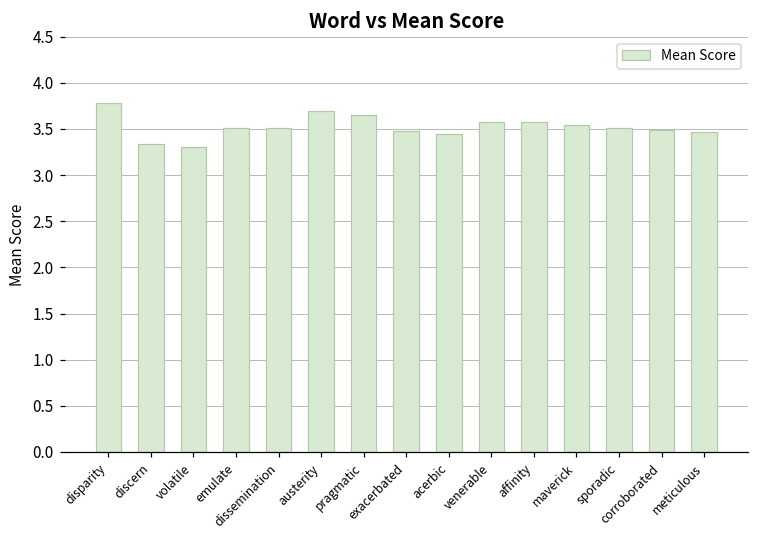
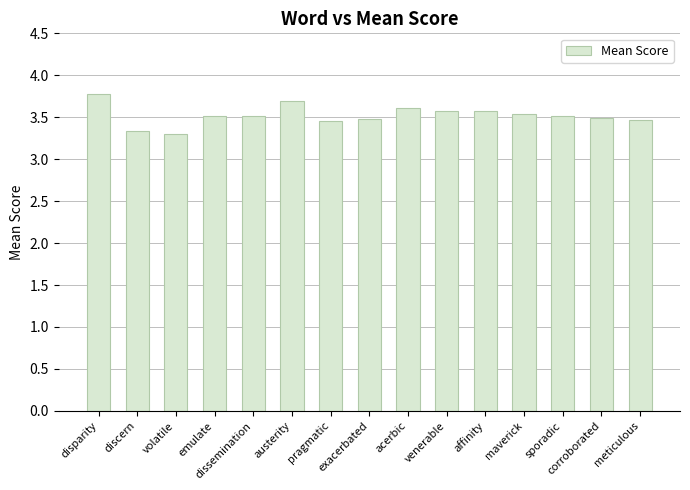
  {
    "disparity": 3.8,
    "discern": 3.3,
    "volatile": 3.3,
    "emulate": 3.5,
    "dissemination": 3.5,
    "austerity": 3.7,
-   "pragmatic": 3.7,
+   "pragmatic": 3.5,
    "exacerbated": 3.5,
-   "acerbic": 3.5,
+   "acerbic": 3.6,
    "venerable": 3.6,
    "affinity": 3.6,
    "maverick": 3.5,
    "sporadic": 3.5,
    "corroborated": 3.5,
    "meticulous": 3.5
  }
